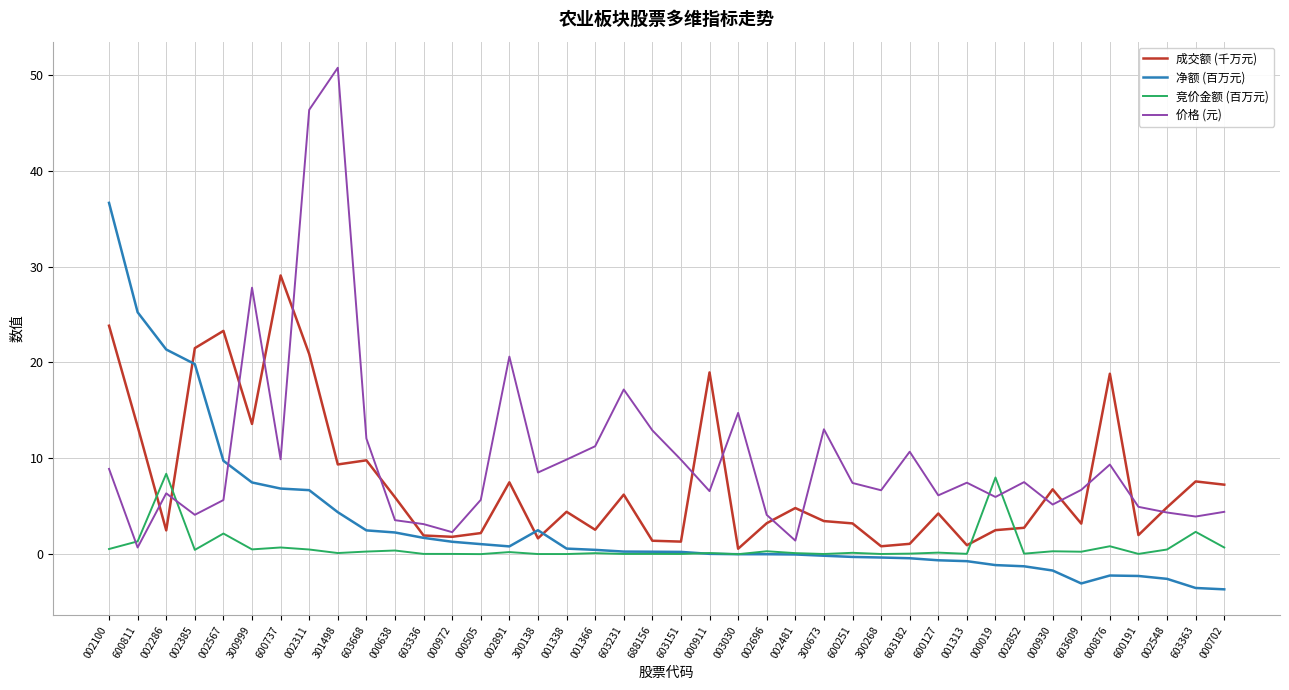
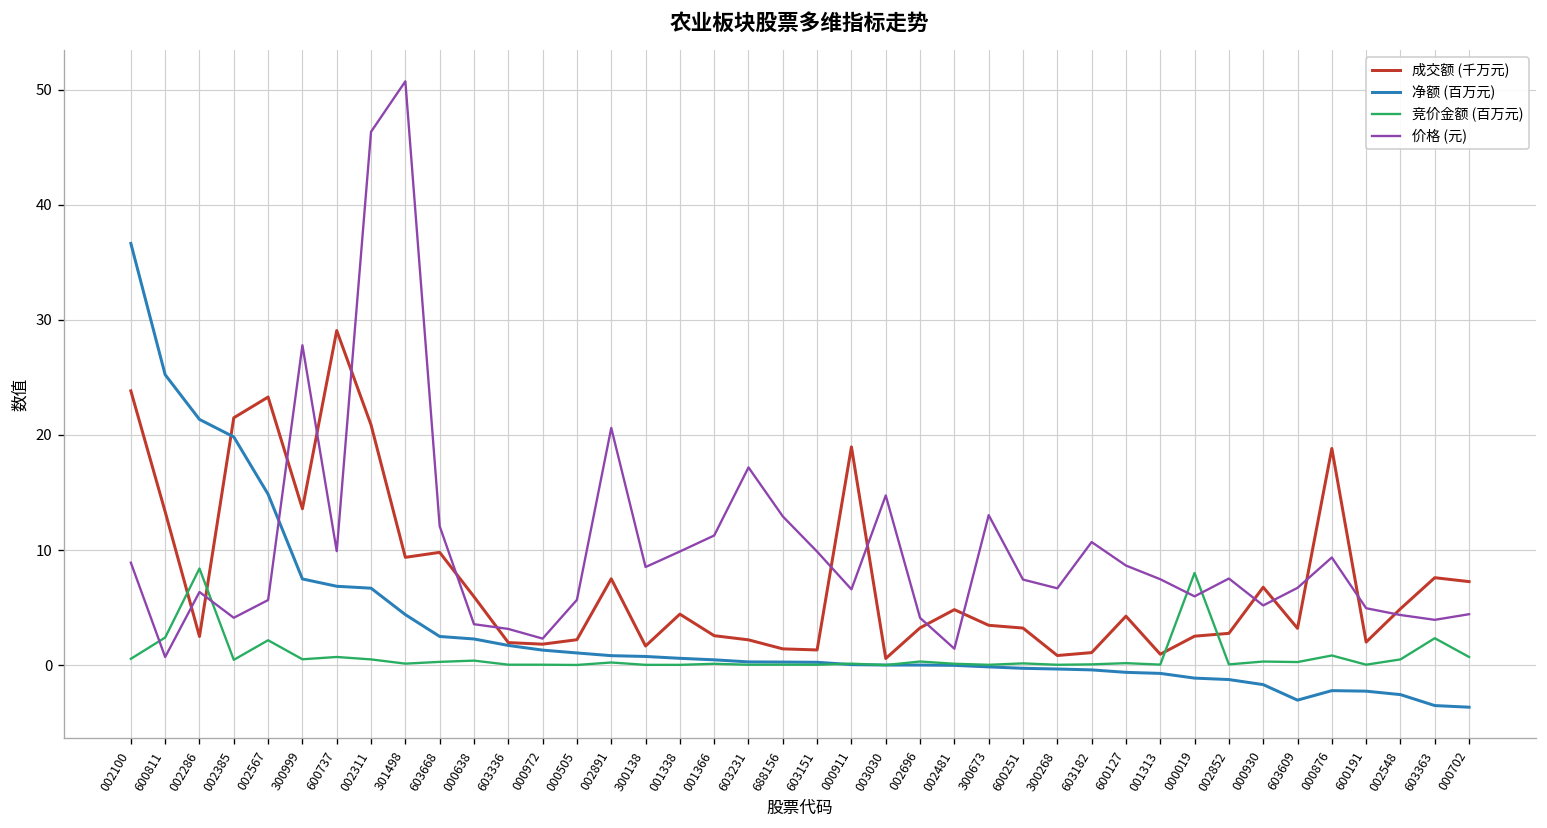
  {
    "成交额 (千万元)": {
      "002100": 24,
      "600811": 13,
      "002286": 2,
      "002385": 21,
      "002567": 23,
      "300999": 14,
      "600737": 29,
      "002311": 21,
      "301498": 9,
      "603668": 10,
      "000638": 6,
      "000972": 2,
      "000505": 2,
      "002891": 7,
      "300138": 2,
      "001338": 4,
      "001366": 3,
-     "603231": 6,
+     "603231": 2,
      "688156": 1,
      "603151": 1,
      "000911": 19,
      "003030": 1,
      "002696": 3,
      "002481": 5,
      "300673": 3,
      "600251": 3,
      "300268": 1,
      "603182": 1,
      "600127": 4,
      "001313": 1,
      "000019": 3,
      "002852": 3,
      "000930": 7,
      "603609": 3,
      "000876": 19,
      "600191": 2,
      "002548": 5,
      "603363": 8,
      "000702": 7
    },
    "净额 (百万元)": {
      "002100": 37,
      "600811": 25,
      "002286": 21,
      "002385": 20,
-     "002567": 10,
+     "002567": 15,
      "300999": 7,
      "600737": 7,
      "002311": 7,
      "301498": 4,
      "603668": 2,
      "000638": 2,
      "000972": 1,
      "000505": 1,
      "002891": 1,
-     "300138": 3,
+     "300138": 1,
      "001338": 1,
      "001366": 0,
      "002696": 0,
      "600251": 0,
      "300268": 0,
      "603182": 0,
      "600127": -1,
      "001313": -1,
      "000019": -1,
      "002852": -1,
      "000930": -2,
      "603609": -3,
      "000876": -2,
      "600191": -2,
      "002548": -3,
      "603363": -4,
      "000702": -4
    },
    "竞价金额 (百万元)": {
      "002100": 1,
-     "600811": 1,
+     "600811": 2,
      "002286": 8,
      "002385": 0,
      "002567": 2,
      "300999": 1,
      "600737": 1,
      "002311": 0,
      "301498": 0,
      "603668": 0,
      "000638": 0,
      "603336": 0,
      "000972": 0,
      "000505": 0,
      "002891": 0,
      "300138": 0,
      "001338": 0,
      "001366": 0,
      "002696": 0,
      "600251": 0,
      "300268": 0,
      "603182": 0,
      "600127": 0,
      "001313": 0,
      "000019": 8,
      "002852": 0,
      "000930": 0,
      "603609": 0,
      "000876": 1,
      "600191": 0,
      "002548": 0,
      "603363": 2,
      "000702": 1
    },
    "价格 (元)": {
      "002100": 9,
      "600811": 1,
      "002286": 6,
      "002385": 4,
      "002567": 6,
      "300999": 28,
      "600737": 10,
      "002311": 46,
      "301498": 51,
      "603668": 12,
      "000638": 4,
      "603336": 3,
      "000972": 2,
      "000505": 6,
      "002891": 21,
      "300138": 9,
      "001338": 10,
      "001366": 11,
      "603231": 17,
      "688156": 13,
      "603151": 10,
      "000911": 7,
      "003030": 15,
      "002696": 4,
      "002481": 1,
      "300673": 13,
      "600251": 7,
      "300268": 7,
      "603182": 11,
-     "600127": 6,
+     "600127": 9,
      "001313": 7,
      "000019": 6,
      "002852": 8,
      "000930": 5,
      "603609": 7,
      "000876": 9,
      "600191": 5,
      "002548": 4,
      "603363": 4,
      "000702": 4
    }
  }
